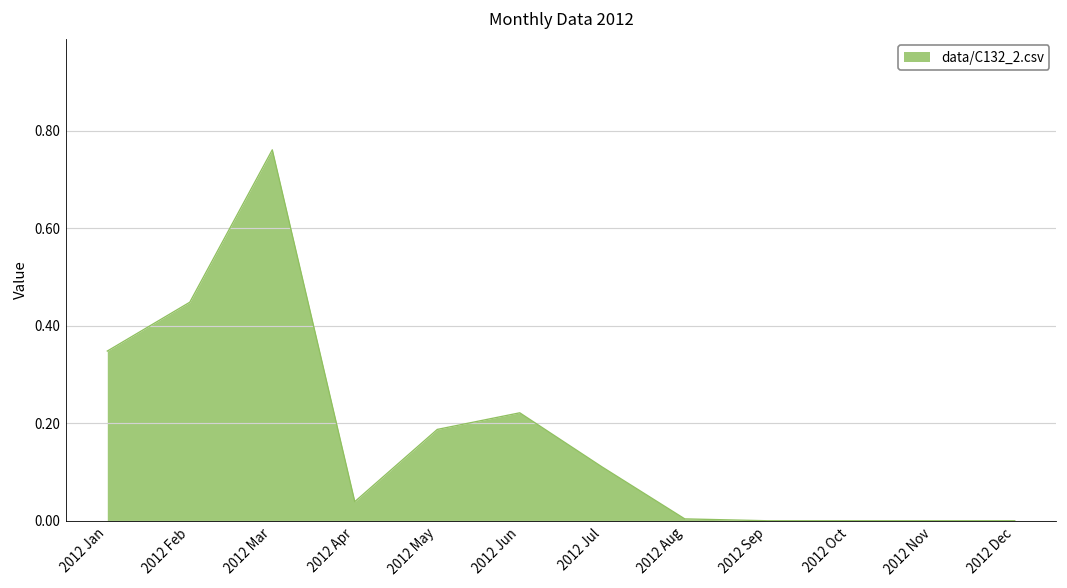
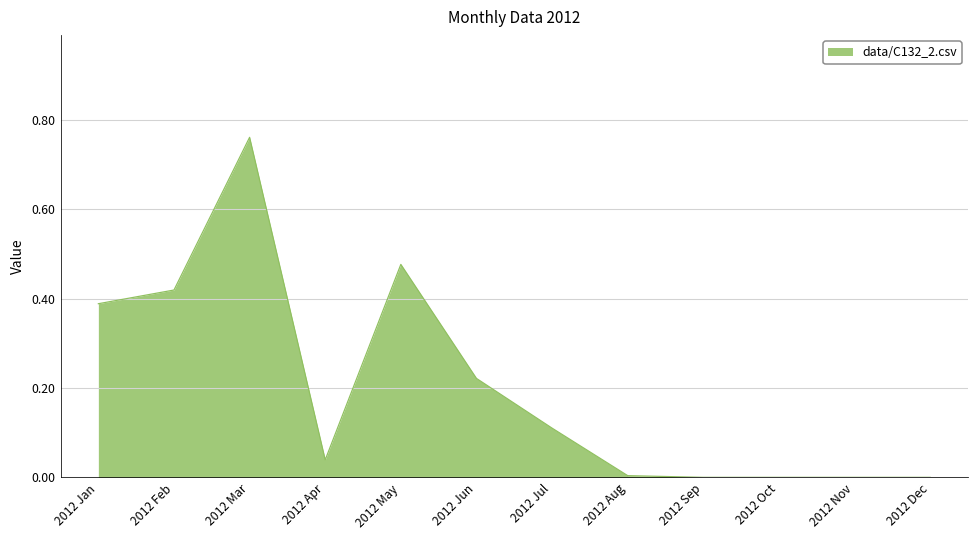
  {
-   "2012 Jan": 0.35,
-   "2012 Feb": 0.45,
+   "2012 Jan": 0.39,
+   "2012 Feb": 0.42,
    "2012 Mar": 0.76,
    "2012 Apr": 0.04,
-   "2012 May": 0.19,
+   "2012 May": 0.48,
    "2012 Jun": 0.22,
    "2012 Jul": 0.11,
    "2012 Aug": 0.00,
    "2012 Sep": 0.00,
    "2012 Oct": 0.00,
    "2012 Nov": 0.00,
    "2012 Dec": 0.00
  }
